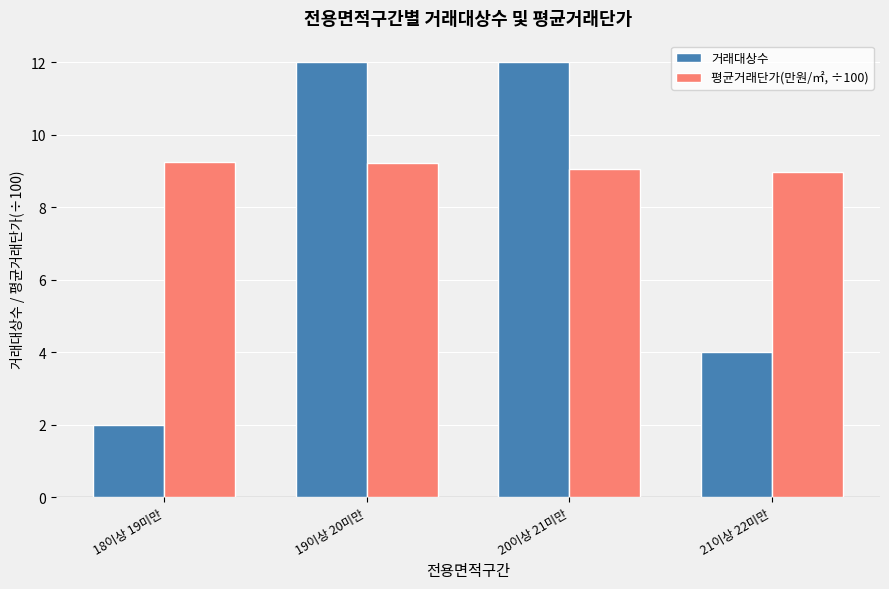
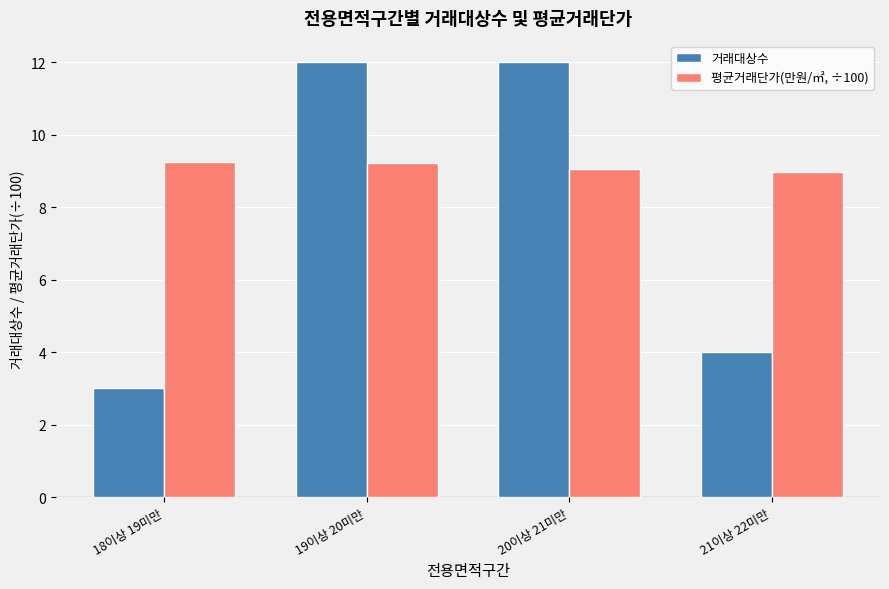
  {
    "거래대상수": {
-     "18이상 19미만": 2,
+     "18이상 19미만": 3,
      "19이상 20미만": 12,
      "20이상 21미만": 12,
      "21이상 22미만": 4
    },
    "평균거래단가(만원/㎡, ÷100)": {
      "18이상 19미만": 9.3,
      "19이상 20미만": 9.2,
      "20이상 21미만": 9,
      "21이상 22미만": 9
    }
  }
